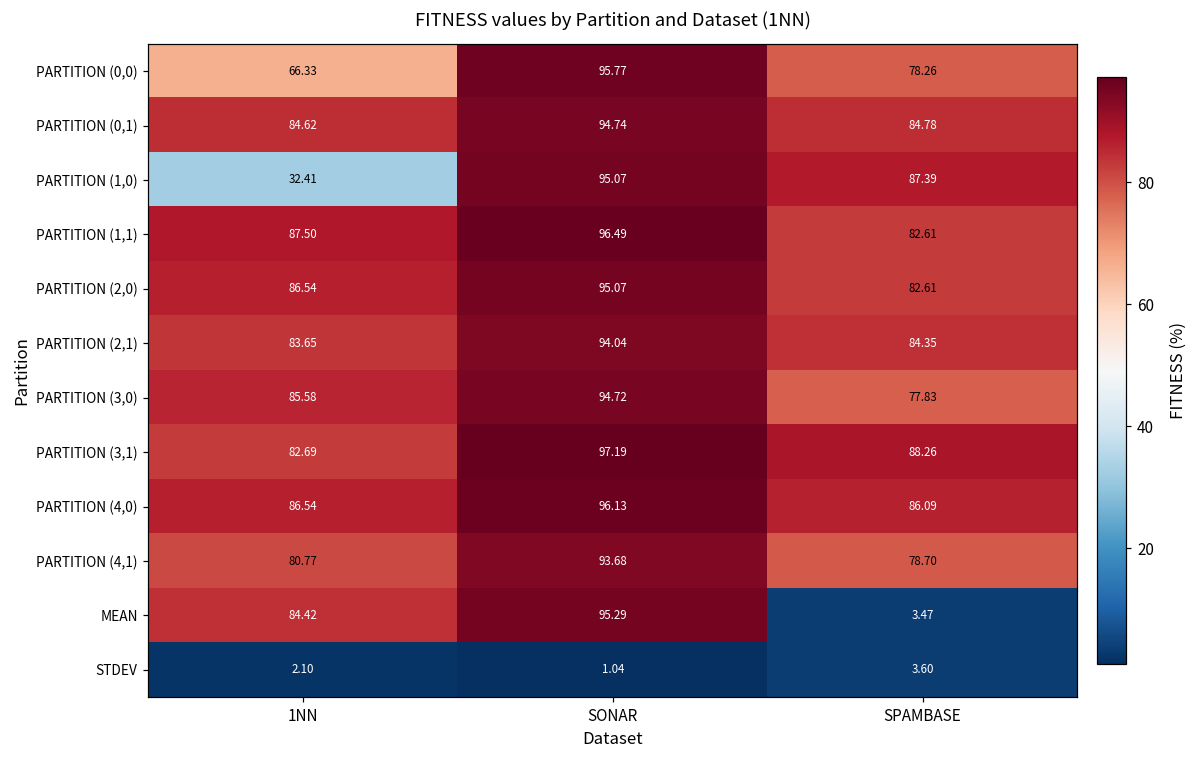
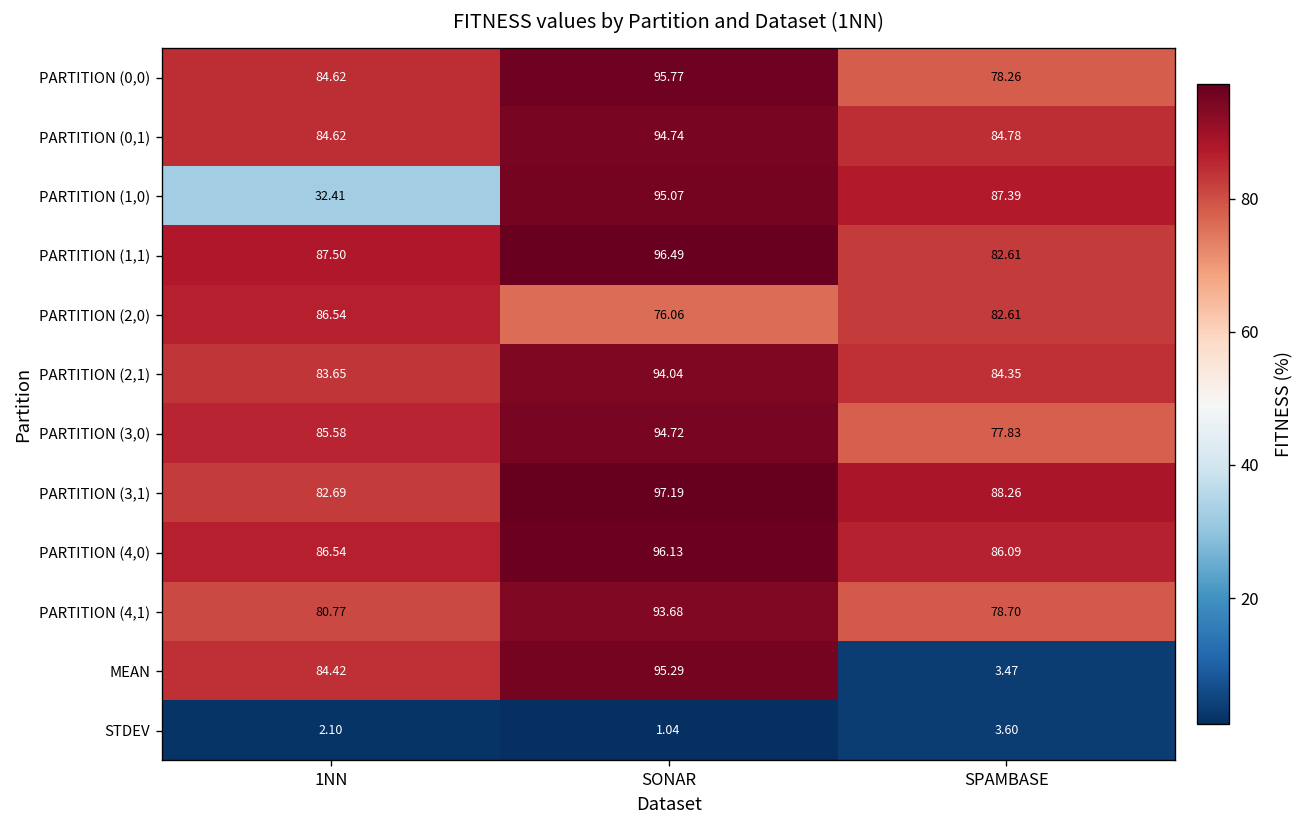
  {
    "PARTITION (0,0)": {
-     "1NN": 66.33,
+     "1NN": 84.62,
      "SONAR": 95.77,
      "SPAMBASE": 78.26
    },
    "PARTITION (0,1)": {
      "1NN": 84.62,
      "SONAR": 94.74,
      "SPAMBASE": 84.78
    },
    "PARTITION (1,0)": {
      "1NN": 32.41,
      "SONAR": 95.07,
      "SPAMBASE": 87.39
    },
    "PARTITION (1,1)": {
      "1NN": 87.50,
      "SONAR": 96.49,
      "SPAMBASE": 82.61
    },
    "PARTITION (2,0)": {
      "1NN": 86.54,
-     "SONAR": 95.07,
+     "SONAR": 76.06,
      "SPAMBASE": 82.61
    },
    "PARTITION (2,1)": {
      "1NN": 83.65,
      "SONAR": 94.04,
      "SPAMBASE": 84.35
    },
    "PARTITION (3,0)": {
      "1NN": 85.58,
      "SONAR": 94.72,
      "SPAMBASE": 77.83
    },
    "PARTITION (3,1)": {
      "1NN": 82.69,
      "SONAR": 97.19,
      "SPAMBASE": 88.26
    },
    "PARTITION (4,0)": {
      "1NN": 86.54,
      "SONAR": 96.13,
      "SPAMBASE": 86.09
    },
    "PARTITION (4,1)": {
      "1NN": 80.77,
      "SONAR": 93.68,
      "SPAMBASE": 78.70
    },
    "MEAN": {
      "1NN": 84.42,
      "SONAR": 95.29,
      "SPAMBASE": 3.47
    },
    "STDEV": {
      "1NN": 2.10,
      "SONAR": 1.04,
      "SPAMBASE": 3.60
    }
  }
